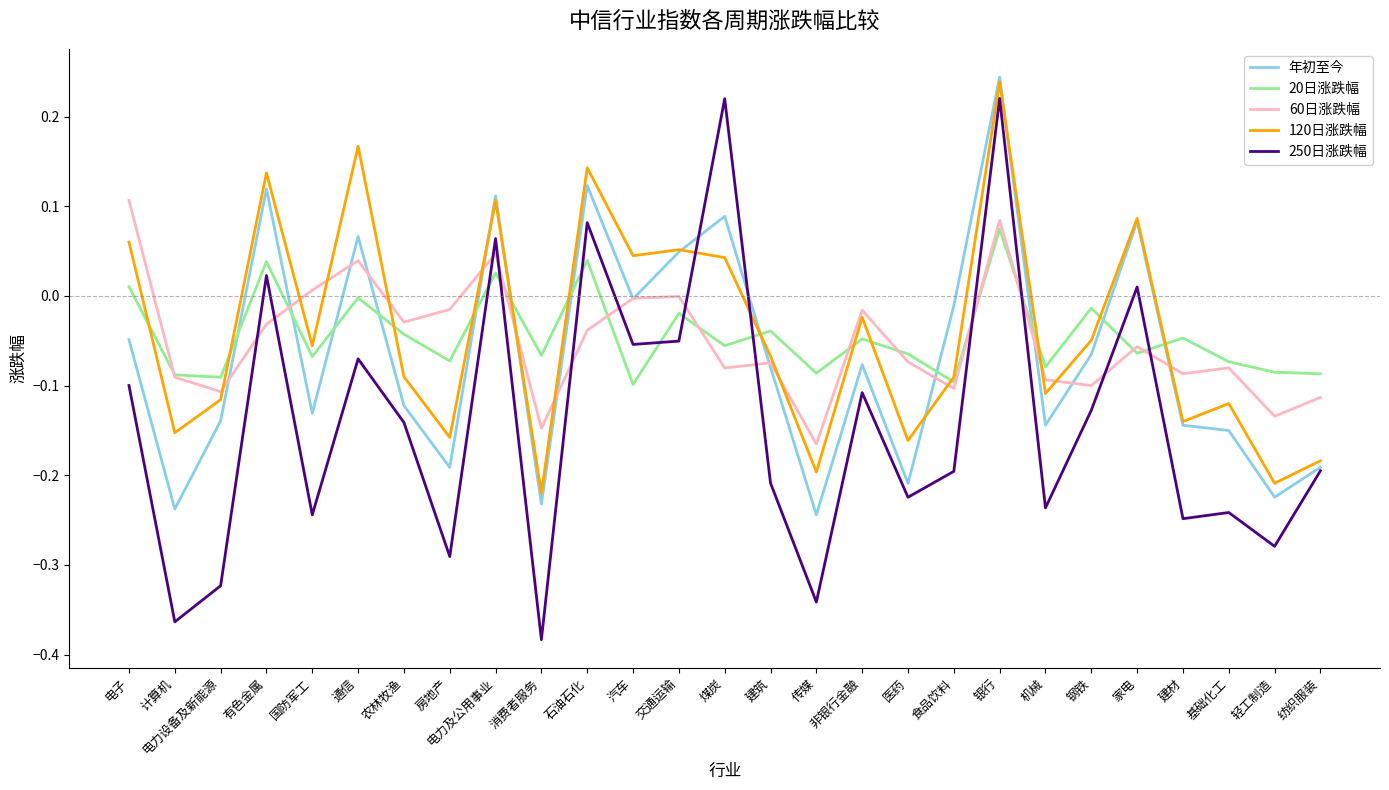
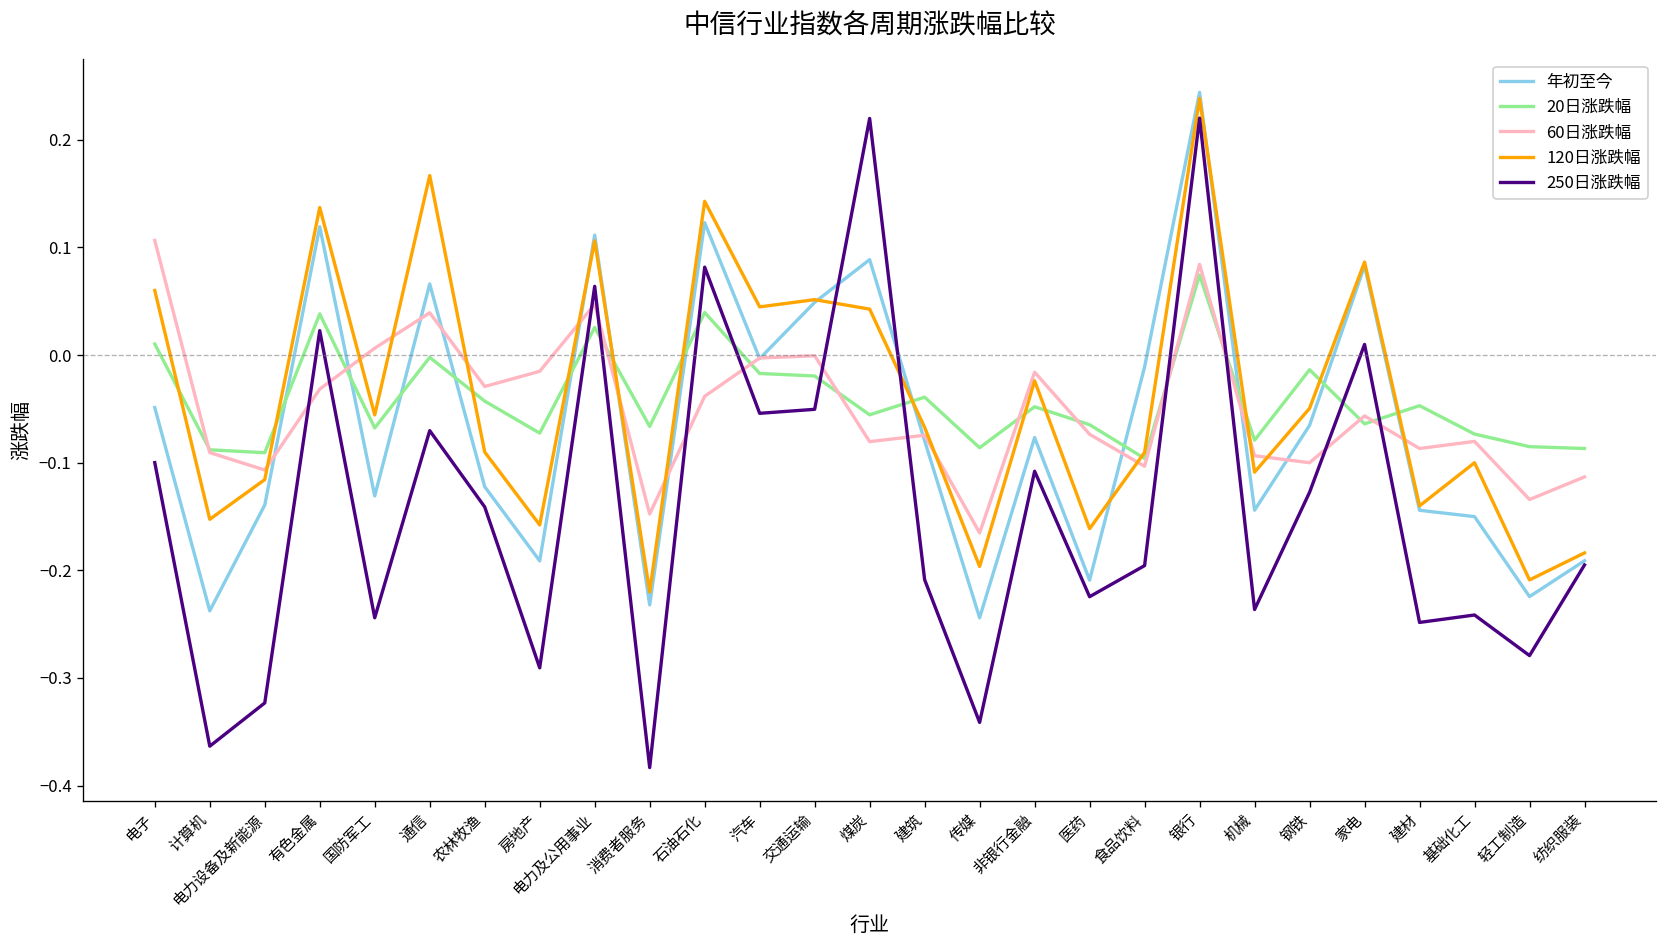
  {
    "年初至今": {
      "电子": -0.05,
      "计算机": -0.24,
      "电力设备及新能源": -0.14,
      "有色金属": 0.12,
      "国防军工": -0.13,
      "通信": 0.07,
      "农林牧渔": -0.12,
      "房地产": -0.19,
      "电力及公用事业": 0.11,
      "消费者服务": -0.23,
      "石油石化": 0.12,
      "煤炭": 0.09,
      "建筑": -0.08,
      "传媒": -0.24,
      "非银行金融": -0.08,
      "医药": -0.21,
      "食品饮料": -0.01,
      "银行": 0.24,
      "机械": -0.14,
      "钢铁": -0.07,
      "家电": 0.08,
      "建材": -0.14,
      "基础化工": -0.15,
      "轻工制造": -0.22,
      "纺织服装": -0.19
    },
    "20日涨跌幅": {
      "电子": 0.01,
      "电力设备及新能源": -0.09,
      "有色金属": 0.04,
      "国防军工": -0.07,
      "通信": 0.00,
      "农林牧渔": -0.04,
      "房地产": -0.07,
      "电力及公用事业": 0.03,
      "消费者服务": -0.07,
      "石油石化": 0.04,
-     "汽车": -0.10,
+     "汽车": -0.02,
      "交通运输": -0.02,
      "煤炭": -0.06,
      "建筑": -0.04,
      "传媒": -0.09,
      "非银行金融": -0.05,
      "医药": -0.06,
      "食品饮料": -0.10,
      "银行": 0.07,
      "机械": -0.08,
      "钢铁": -0.01,
      "家电": -0.06,
      "建材": -0.05,
      "基础化工": -0.07,
      "轻工制造": -0.09,
      "纺织服装": -0.09
    },
    "60日涨跌幅": {
      "电子": 0.11,
      "电力设备及新能源": -0.11,
      "有色金属": -0.03,
      "国防军工": 0.01,
      "通信": 0.04,
      "农林牧渔": -0.03,
      "房地产": -0.02,
      "电力及公用事业": 0.05,
      "消费者服务": -0.15,
      "石油石化": -0.04,
      "交通运输": 0.00,
      "煤炭": -0.08,
      "建筑": -0.07,
      "传媒": -0.17,
      "非银行金融": -0.02,
      "医药": -0.07,
      "食品饮料": -0.10,
      "银行": 0.08,
      "机械": -0.09,
      "钢铁": -0.10,
      "家电": -0.06,
      "建材": -0.09,
      "基础化工": -0.08,
      "轻工制造": -0.13,
      "纺织服装": -0.11
    },
    "120日涨跌幅": {
      "电子": 0.06,
      "计算机": -0.15,
      "电力设备及新能源": -0.12,
      "有色金属": 0.14,
      "国防军工": -0.06,
      "通信": 0.17,
      "农林牧渔": -0.09,
      "房地产": -0.16,
      "电力及公用事业": 0.11,
      "消费者服务": -0.22,
      "石油石化": 0.14,
      "汽车": 0.04,
      "煤炭": 0.04,
      "建筑": -0.07,
      "传媒": -0.20,
      "非银行金融": -0.02,
      "医药": -0.16,
      "食品饮料": -0.09,
      "银行": 0.24,
      "机械": -0.11,
      "钢铁": -0.05,
      "家电": 0.09,
      "建材": -0.14,
-     "基础化工": -0.12,
+     "基础化工": -0.10,
      "轻工制造": -0.21,
      "纺织服装": -0.18
    },
    "250日涨跌幅": {
      "电子": -0.10,
      "计算机": -0.36,
      "电力设备及新能源": -0.32,
      "有色金属": 0.02,
      "国防军工": -0.24,
      "通信": -0.07,
      "农林牧渔": -0.14,
      "房地产": -0.29,
      "电力及公用事业": 0.06,
      "消费者服务": -0.38,
      "石油石化": 0.08,
      "汽车": -0.05,
      "交通运输": -0.05,
      "煤炭": 0.22,
      "建筑": -0.21,
      "传媒": -0.34,
      "非银行金融": -0.11,
      "医药": -0.22,
      "食品饮料": -0.20,
      "银行": 0.22,
      "机械": -0.24,
      "钢铁": -0.13,
      "家电": 0.01,
      "建材": -0.25,
      "基础化工": -0.24,
      "轻工制造": -0.28,
      "纺织服装": -0.20
    }
  }
